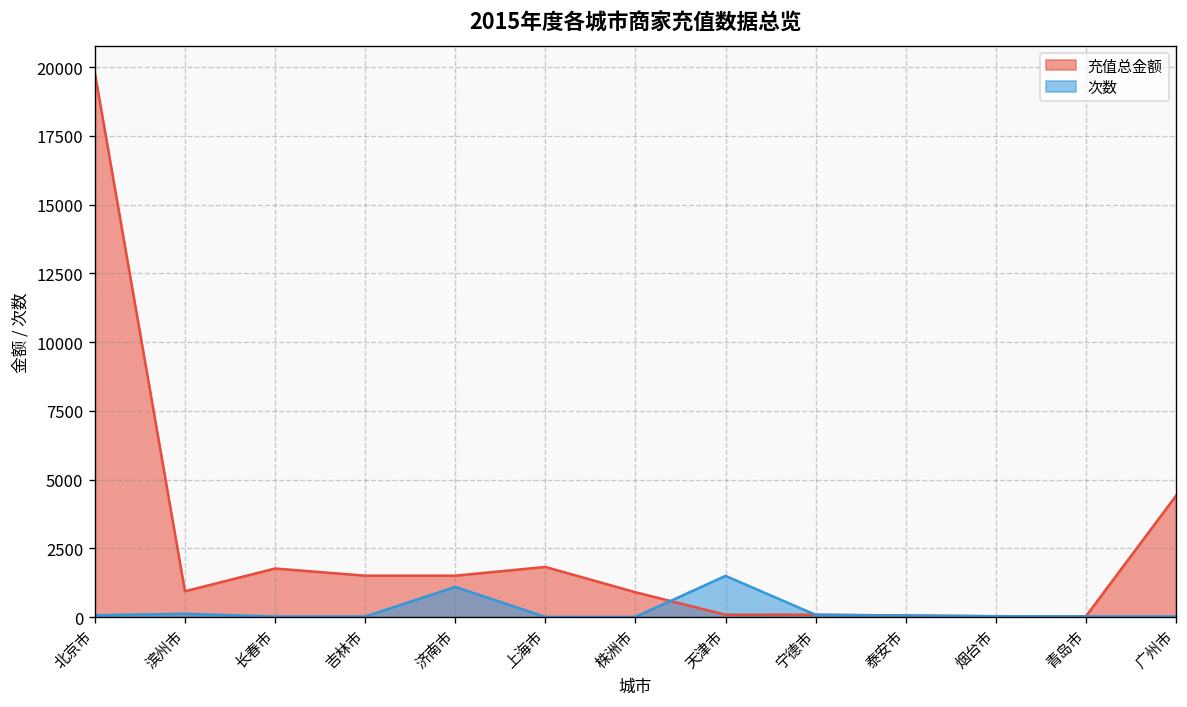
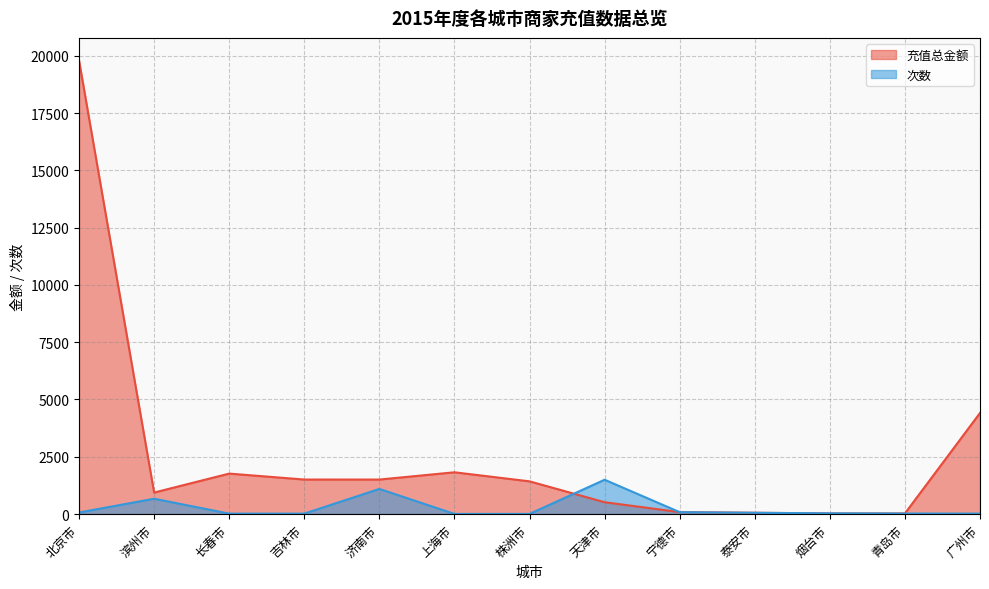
  {
    "充值总金额": {
      "北京市": 19800,
      "滨州市": 900,
      "长春市": 1800,
      "吉林市": 1500,
      "济南市": 1500,
      "上海市": 1800,
-     "株洲市": 900,
-     "天津市": 100,
+     "株洲市": 1400,
+     "天津市": 500,
      "广州市": 4400
    },
    "次数": {
      "北京市": 100,
-     "滨州市": 100,
+     "滨州市": 700,
      "长春市": 0,
      "吉林市": 0,
      "济南市": 1100,
      "上海市": 0,
      "株洲市": 0,
      "天津市": 1500,
      "广州市": 0
    }
  }
